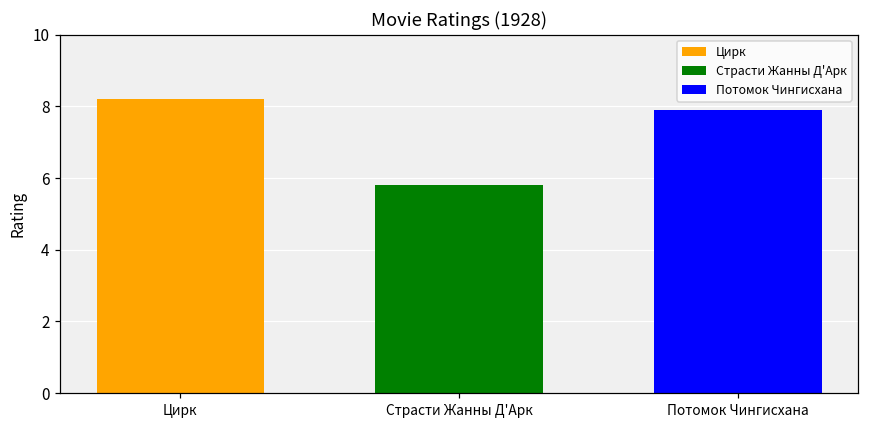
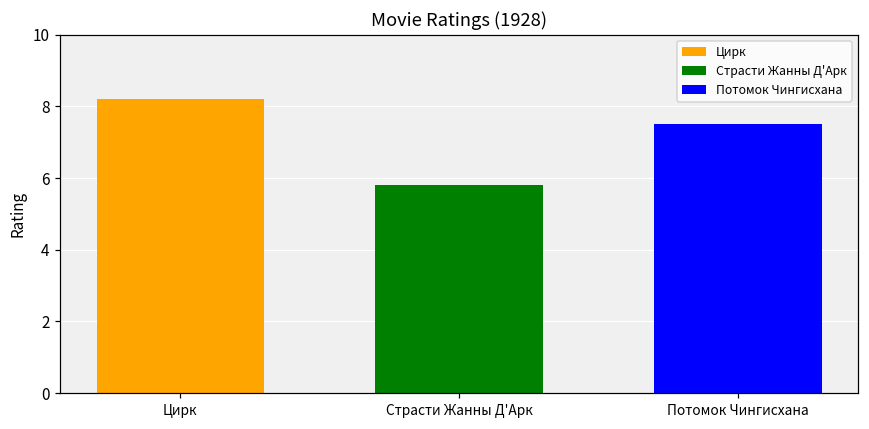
  {
    "Цирк": 8.2,
    "Страсти Жанны Д'Арк": 5.8,
-   "Потомок Чингисхана": 7.9
+   "Потомок Чингисхана": 7.5
  }
